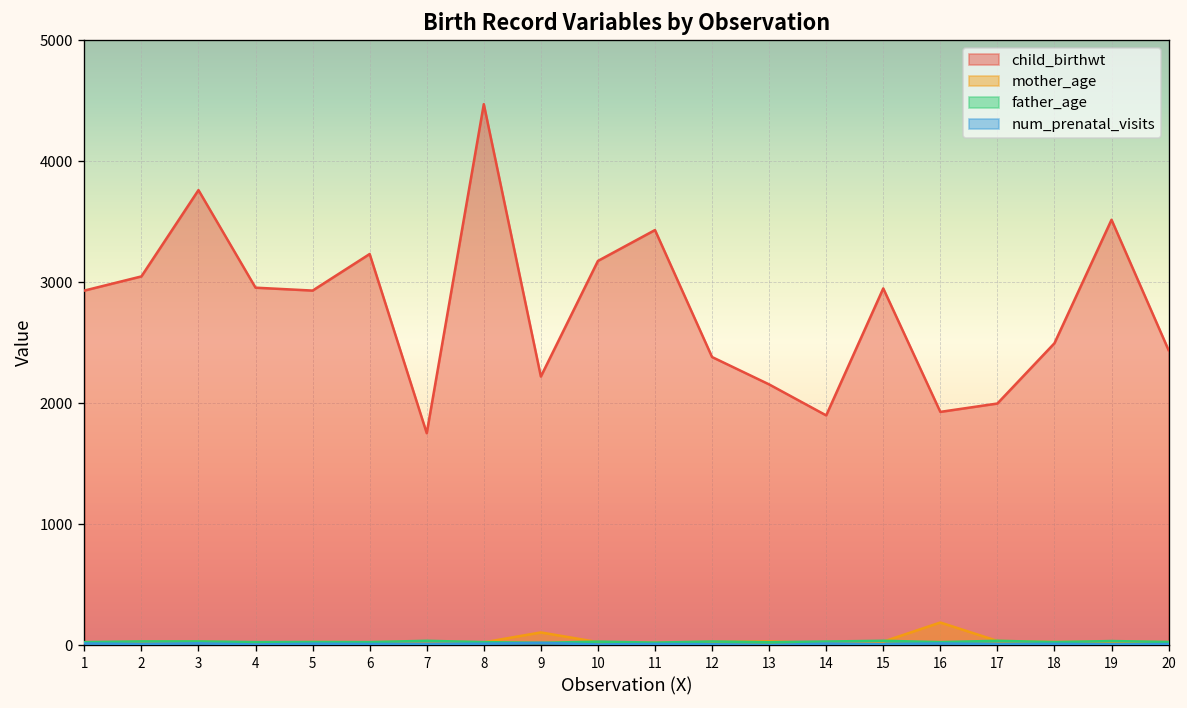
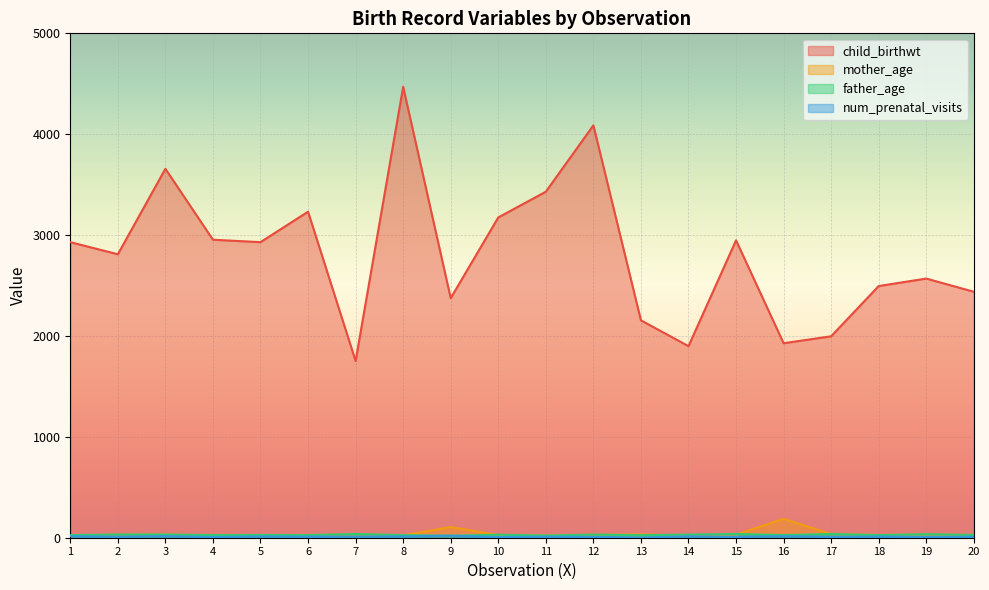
  {
    "child_birthwt": {
      "1": 2930,
-     "2": 3050,
-     "3": 3760,
+     "2": 2810,
+     "3": 3660,
      "4": 2950,
      "5": 2930,
      "6": 3230,
      "7": 1750,
      "8": 4470,
-     "9": 2220,
+     "9": 2380,
      "10": 3180,
      "11": 3430,
-     "12": 2380,
+     "12": 4090,
      "13": 2160,
      "14": 1900,
      "15": 2950,
      "16": 1930,
      "17": 2000,
      "18": 2500,
-     "19": 3520,
+     "19": 2570,
      "20": 2440
    },
    "mother_age": {
      "9": 110,
      "16": 190
    },
    "num_prenatal_visits": {
      "17": 10
    }
  }
